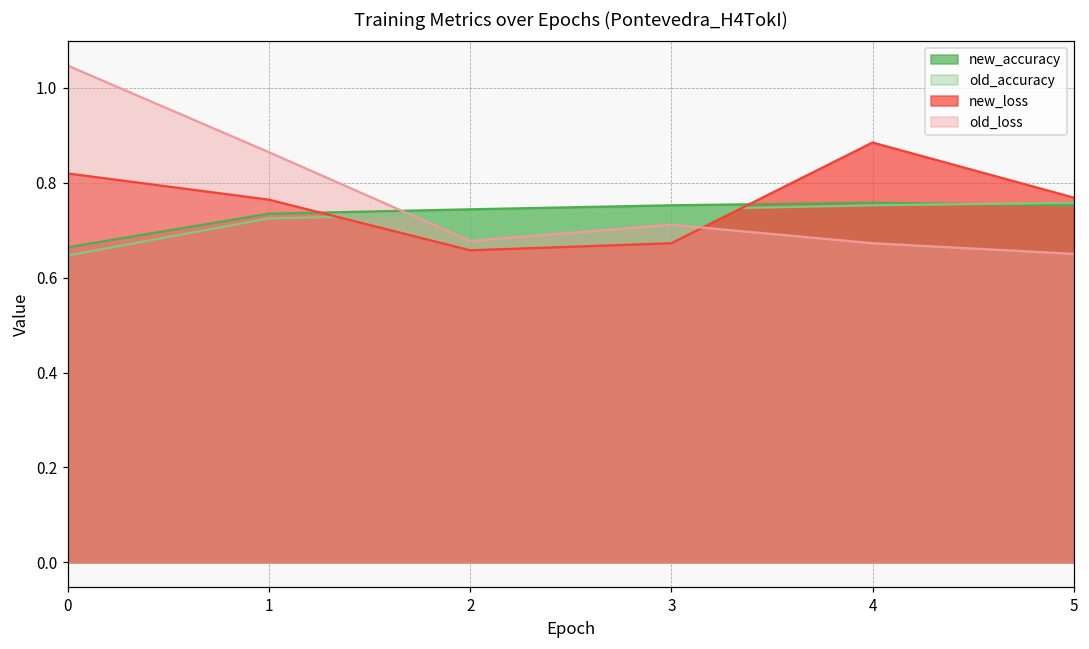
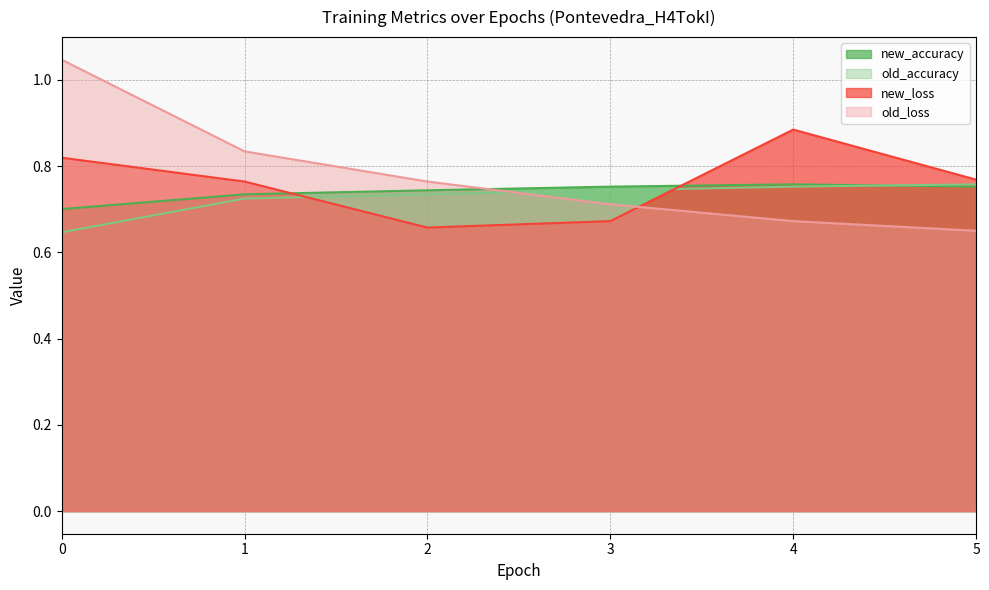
  {
    "new_accuracy": {
-     "0": 0.66,
+     "0": 0.70,
      "1": 0.73,
      "2": 0.74,
      "3": 0.75
    },
    "old_accuracy": {
      "0": 0.65,
      "1": 0.72,
      "2": 0.73,
      "3": 0.74
    },
    "new_loss": {
      "0": 0.82,
      "1": 0.76,
      "2": 0.66,
      "3": 0.67,
      "4": 0.88,
      "5": 0.77
    },
    "old_loss": {
      "0": 1.05,
-     "1": 0.86,
-     "2": 0.68,
+     "1": 0.83,
+     "2": 0.76,
      "3": 0.71,
      "4": 0.67,
      "5": 0.65
    }
  }
